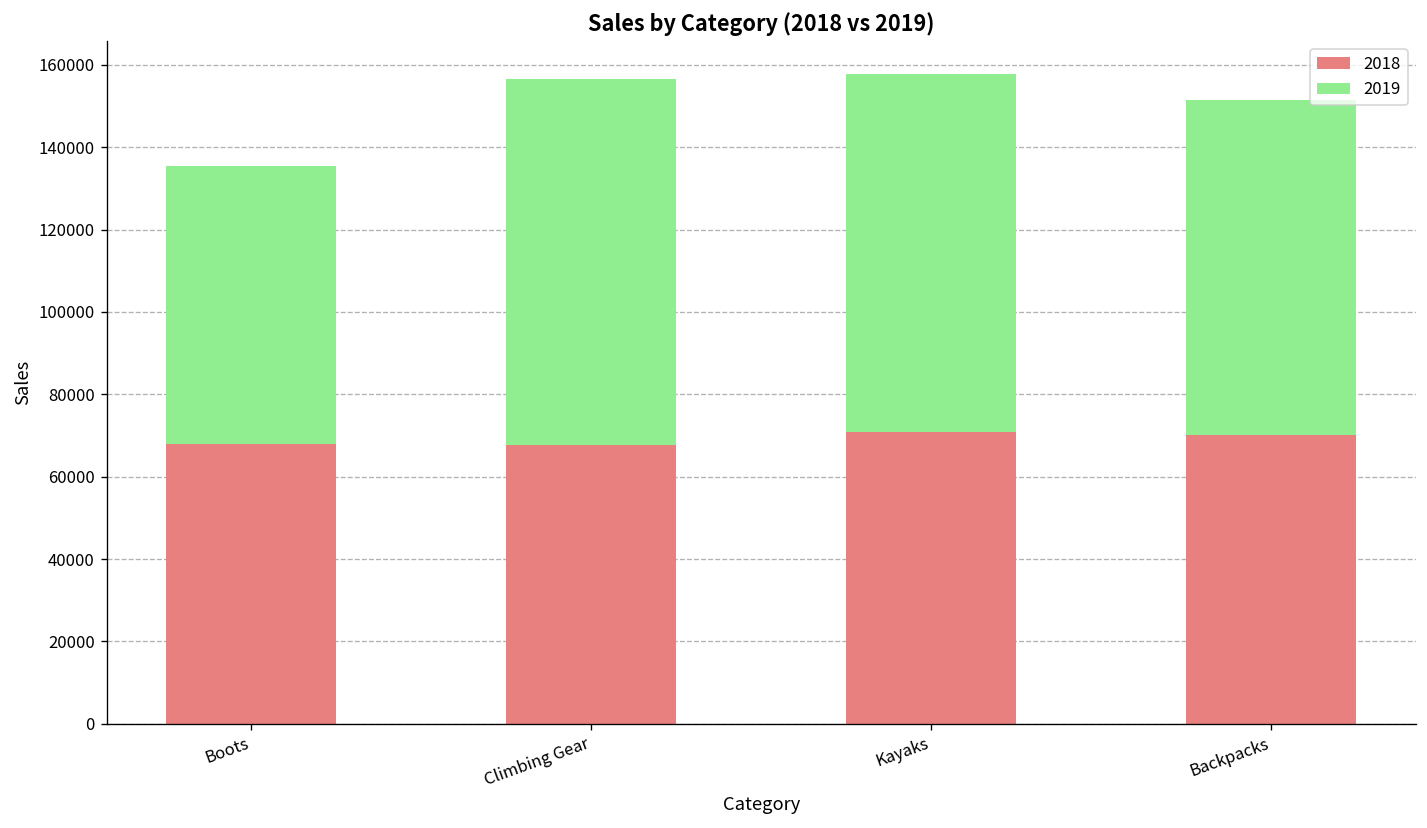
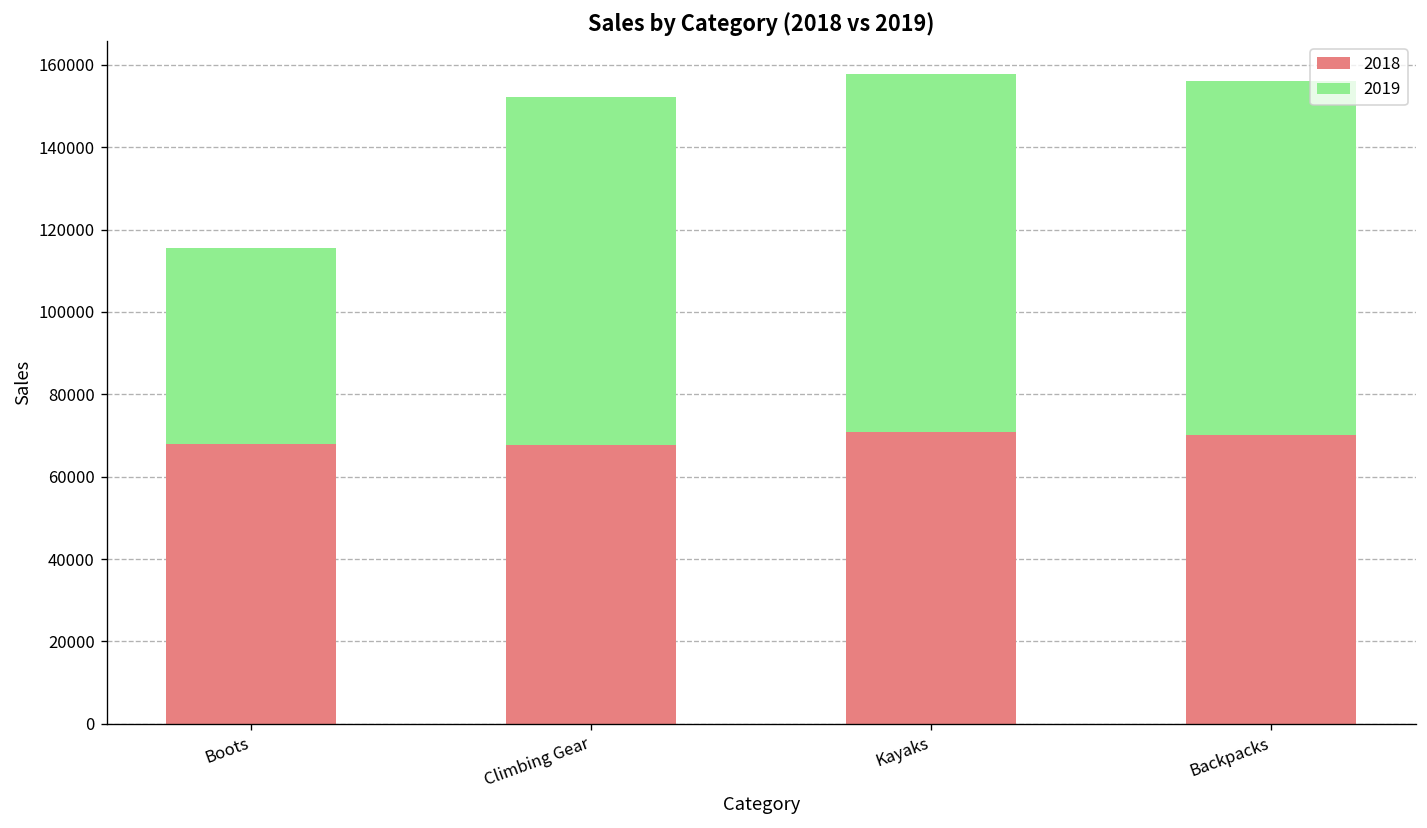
  {
    "2018": {
      "Boots": 68000,
      "Climbing Gear": 68000,
      "Kayaks": 71000,
      "Backpacks": 70000
    },
    "2019": {
-     "Boots": 68000,
-     "Climbing Gear": 89000,
+     "Boots": 48000,
+     "Climbing Gear": 85000,
      "Kayaks": 87000,
-     "Backpacks": 81000
+     "Backpacks": 86000
    }
  }
